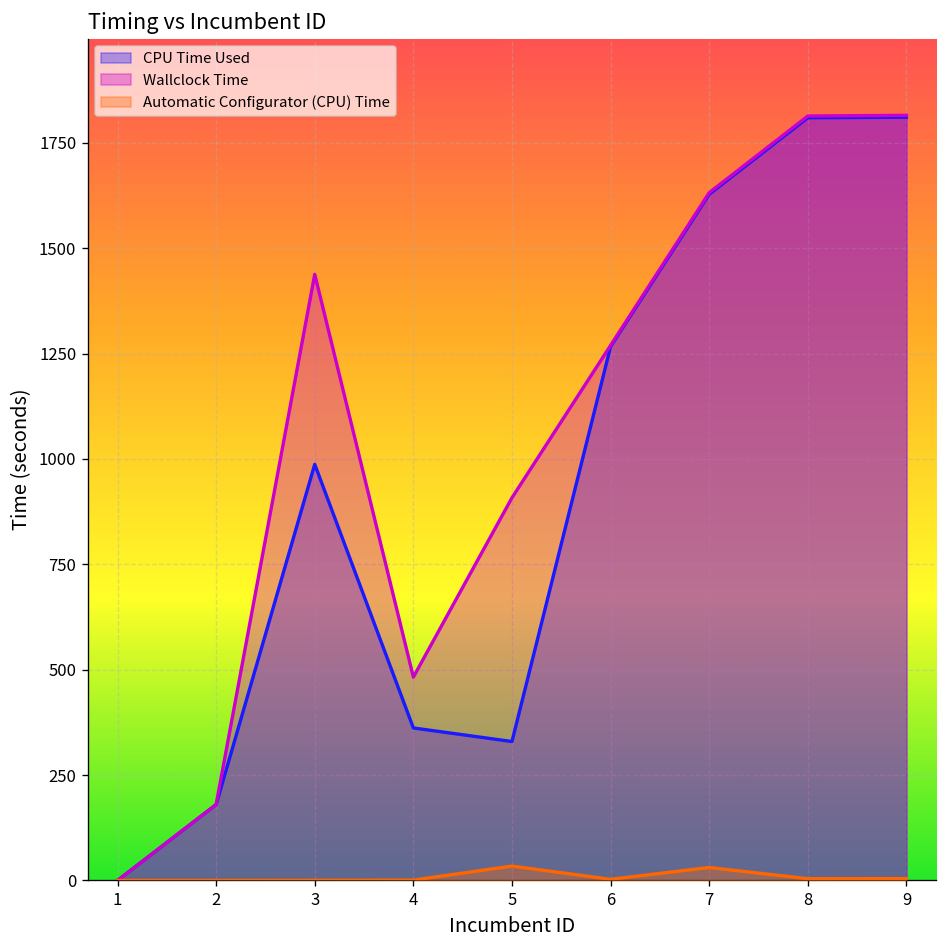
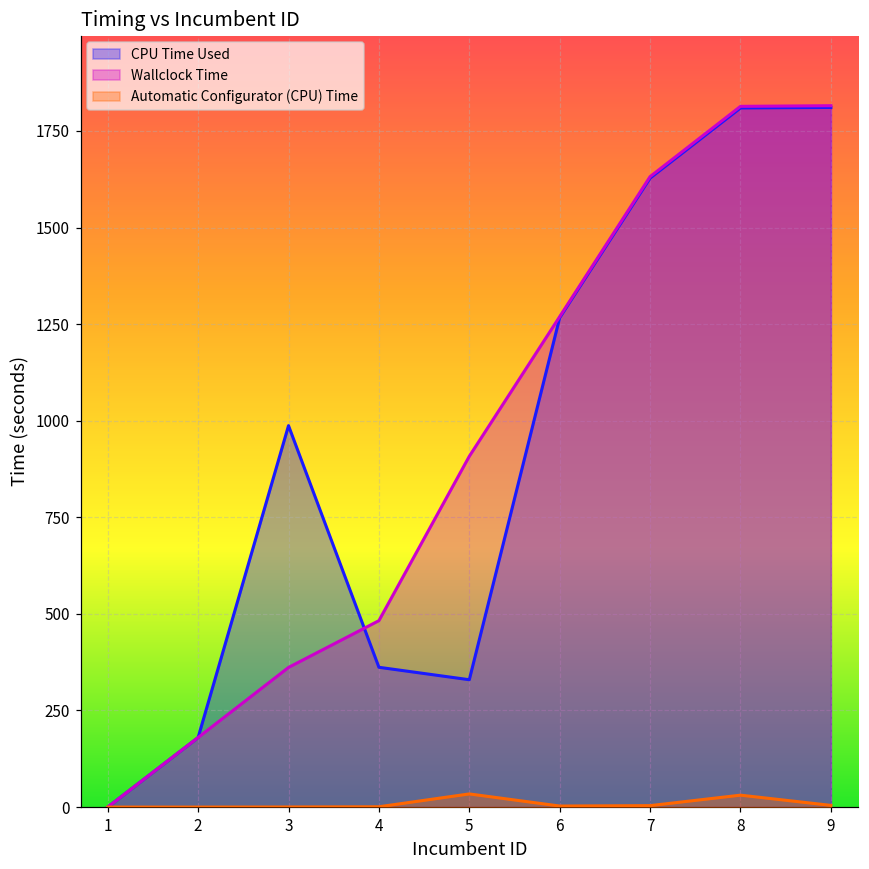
  {
    "CPU Time Used": {
      "3": 990,
      "4": 360,
      "5": 330
    },
    "Wallclock Time": {
-     "3": 1440,
+     "3": 360,
      "4": 480,
      "5": 910
    },
    "Automatic Configurator (CPU) Time": {
      "2": 0,
      "3": 0,
      "4": 0,
      "5": 30,
      "6": 0,
-     "7": 30,
-     "8": 0,
+     "7": 0,
+     "8": 30,
      "9": 0
    }
  }
